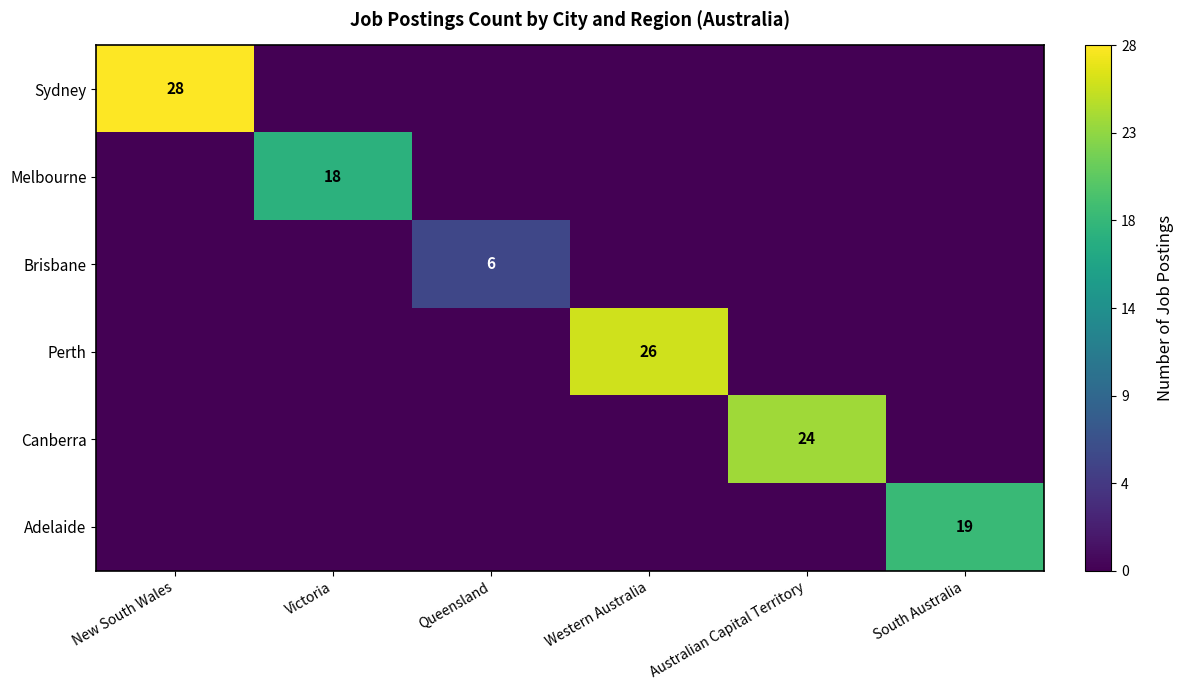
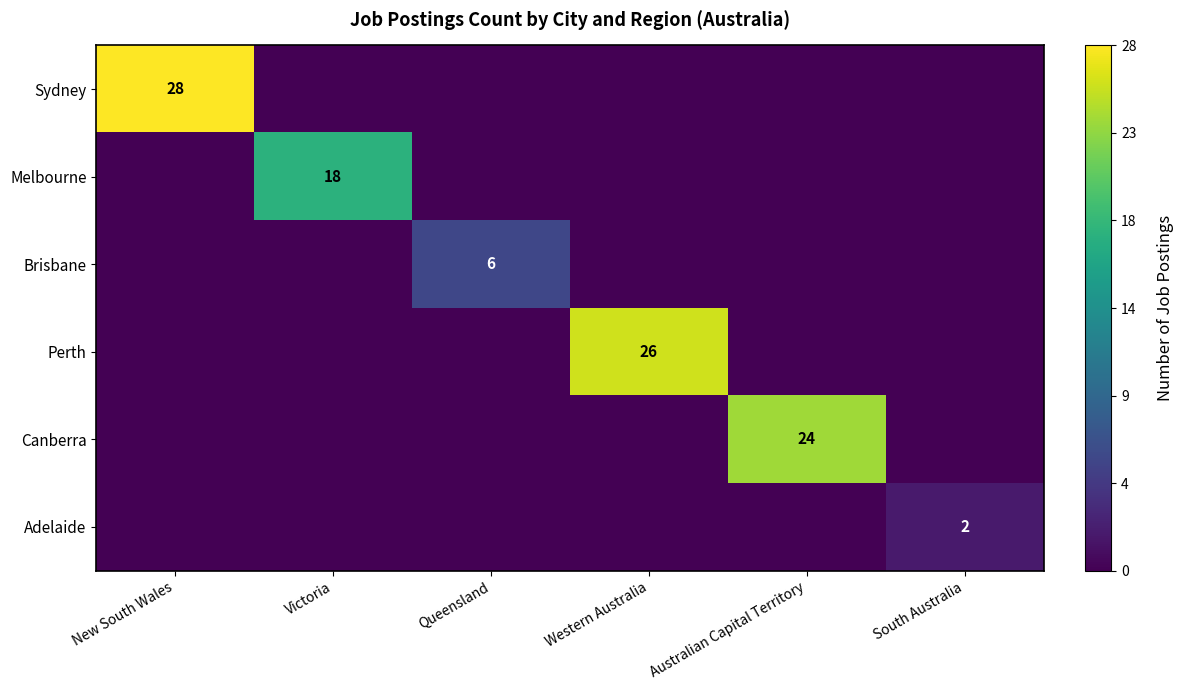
  {
    "Sydney": {
      "New South Wales": 28
    },
    "Melbourne": {
      "Victoria": 18
    },
    "Brisbane": {
      "Queensland": 6
    },
    "Perth": {
      "Western Australia": 26
    },
    "Canberra": {
      "Australian Capital Territory": 24
    },
    "Adelaide": {
-     "South Australia": 19
+     "South Australia": 2
    }
  }
